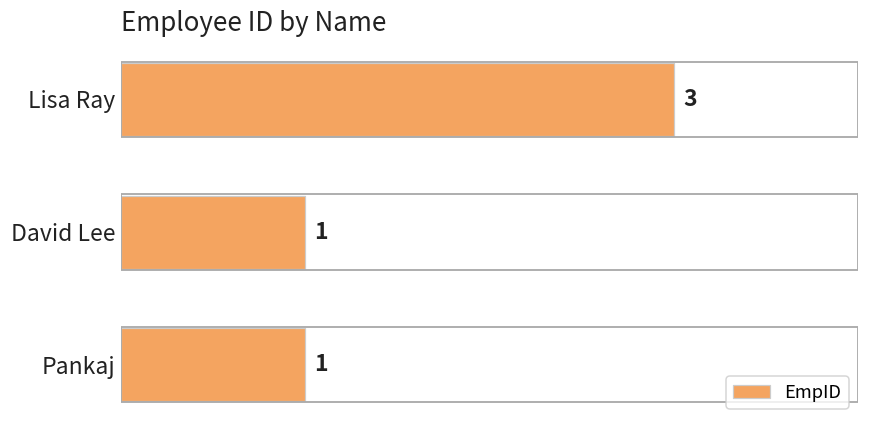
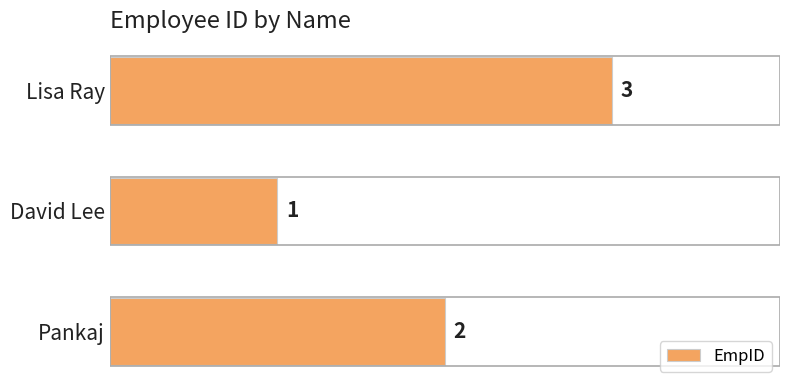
  {
    "Lisa Ray": 3,
    "David Lee": 1,
-   "Pankaj": 1
+   "Pankaj": 2
  }
